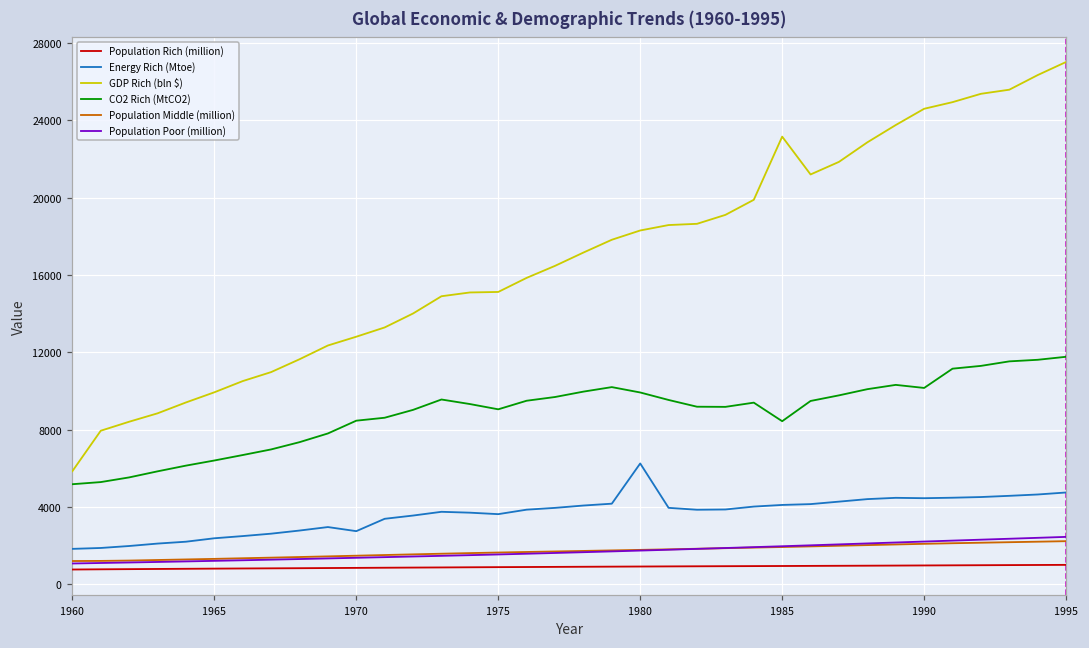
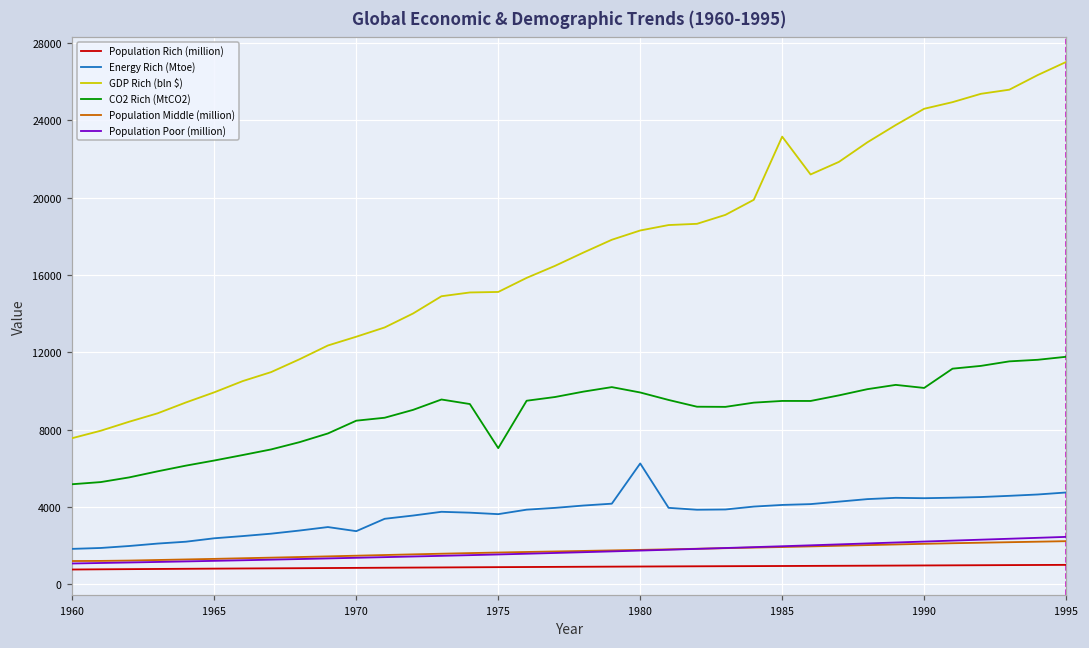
  {
    "Population Rich (million)": {
      "1960": 800,
      "1965": 800,
      "1970": 800,
      "1975": 900,
      "1980": 900,
      "1985": 900,
      "1990": 1000,
      "1995": 1000
    },
    "Energy Rich (Mtoe)": {
      "1960": 1800,
      "1965": 2400,
      "1970": 2700,
      "1975": 3600,
      "1980": 6200,
      "1985": 4100,
      "1990": 4400,
      "1995": 4700
    },
    "GDP Rich (bln $)": {
-     "1960": 5800,
+     "1960": 7600,
      "1965": 9900,
      "1970": 12800,
      "1975": 15100,
      "1980": 18300,
      "1985": 23200,
      "1990": 24600,
      "1995": 27000
    },
    "CO2 Rich (MtCO2)": {
      "1960": 5200,
      "1965": 6400,
      "1970": 8500,
-     "1975": 9000,
+     "1975": 7000,
      "1980": 9900,
-     "1985": 8400,
+     "1985": 9500,
      "1990": 10200,
      "1995": 11800
    },
    "Population Middle (million)": {
      "1995": 2200
    },
    "Population Poor (million)": {
      "1995": 2400
    }
  }
